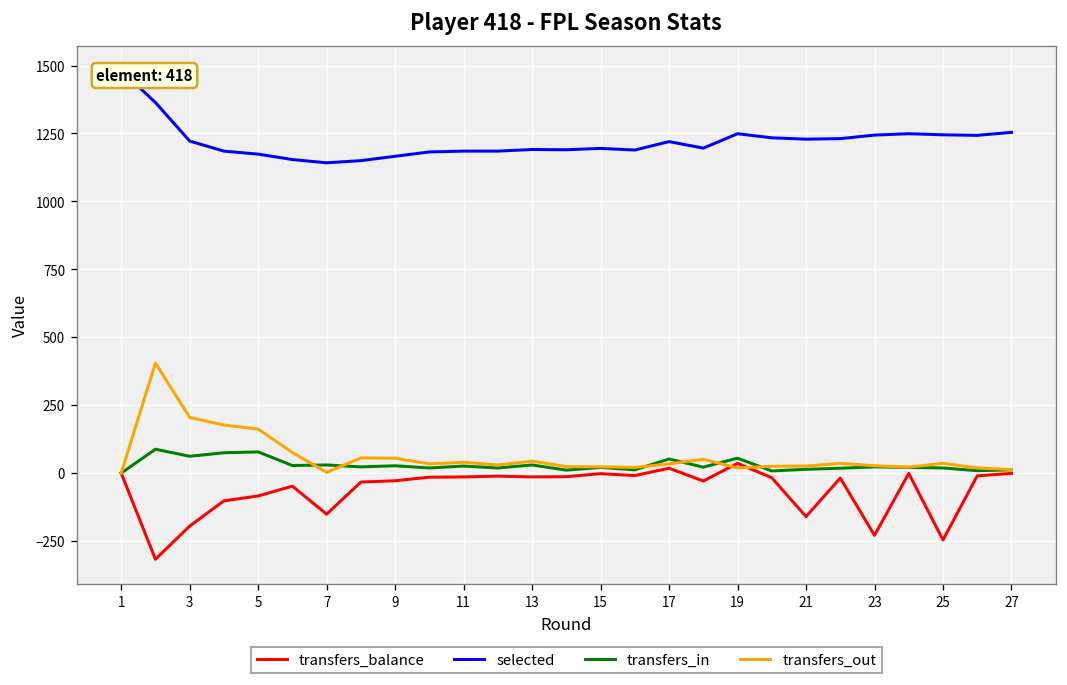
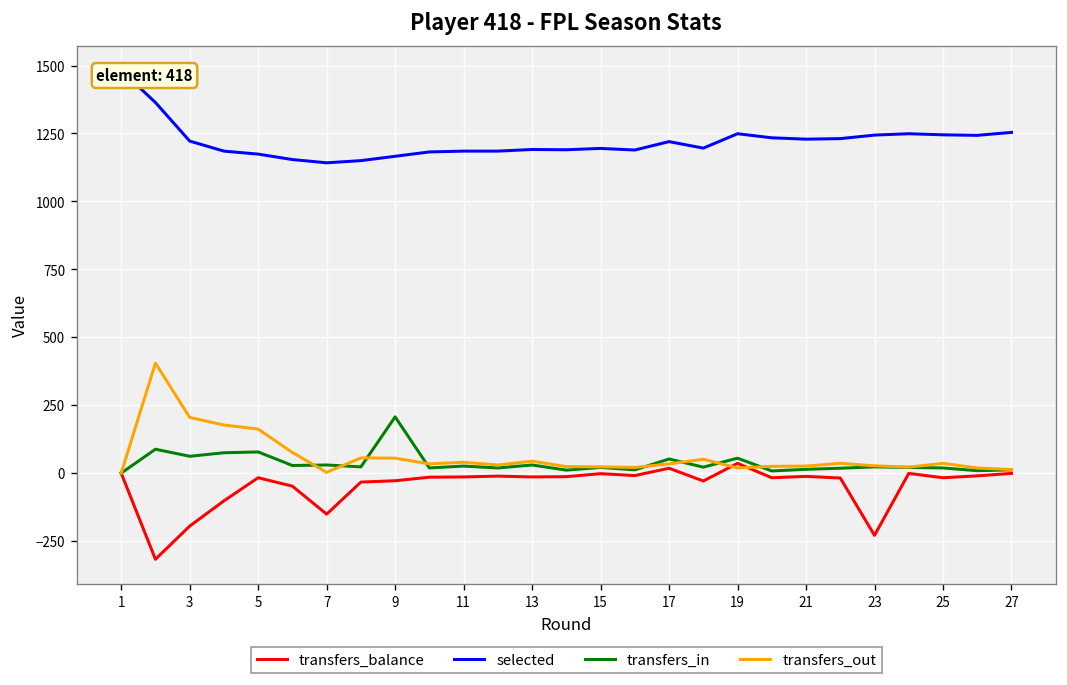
  {
    "transfers_balance": {
      "3": -200,
-     "5": -80,
+     "5": -20,
      "7": -150,
      "9": -30,
      "11": -10,
      "13": -10,
      "15": 0,
      "17": 20,
      "19": 40,
-     "21": -160,
+     "21": -10,
      "23": -230,
-     "25": -250,
+     "25": -20,
      "27": 0
    },
    "selected": {
      "3": 1220,
      "5": 1170,
      "7": 1140,
      "9": 1170,
      "11": 1190,
      "13": 1190,
      "15": 1200,
      "17": 1220,
      "19": 1250,
      "21": 1230,
      "23": 1240,
      "25": 1250,
      "27": 1250
    },
    "transfers_in": {
      "3": 60,
      "5": 80,
      "7": 30,
-     "9": 30,
+     "9": 210,
      "11": 30,
      "13": 30,
      "17": 50,
      "19": 60,
      "21": 10,
      "25": 20
    },
    "transfers_out": {
      "3": 210,
      "5": 160,
      "7": 0,
      "9": 60,
      "11": 40,
      "13": 40,
      "17": 30,
      "19": 20,
      "21": 30,
      "25": 40
    }
  }
